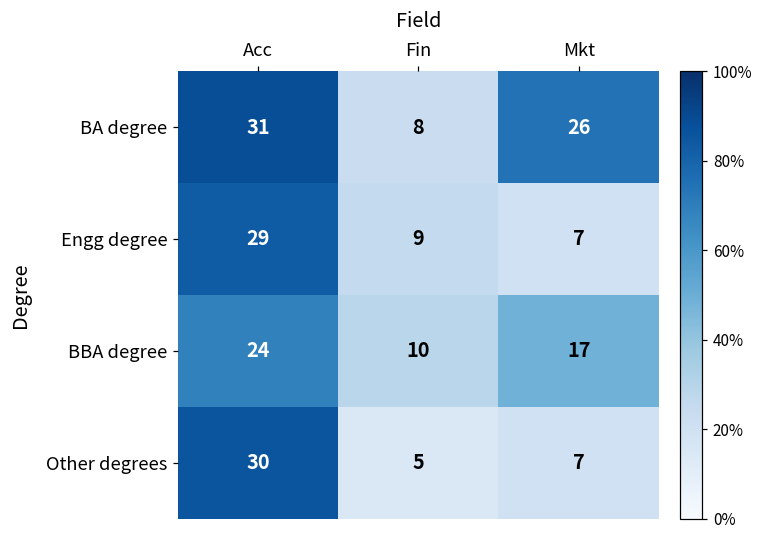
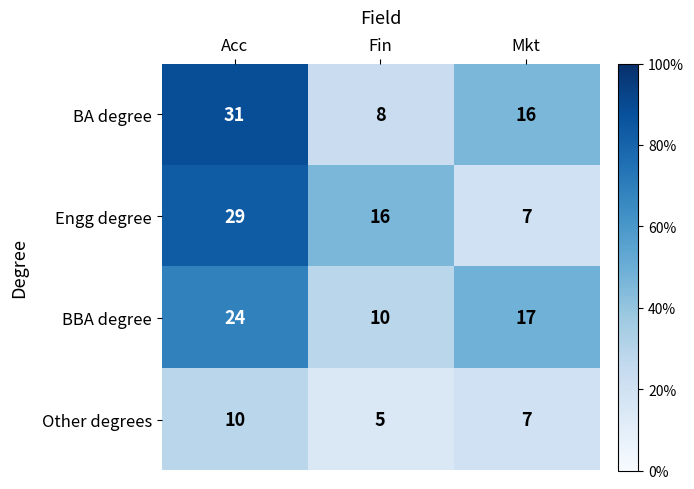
  {
    "BA degree": {
      "Acc": 31,
      "Fin": 8,
-     "Mkt": 26
+     "Mkt": 16
    },
    "Engg degree": {
      "Acc": 29,
-     "Fin": 9,
+     "Fin": 16,
      "Mkt": 7
    },
    "BBA degree": {
      "Acc": 24,
      "Fin": 10,
      "Mkt": 17
    },
    "Other degrees": {
-     "Acc": 30,
+     "Acc": 10,
      "Fin": 5,
      "Mkt": 7
    }
  }
